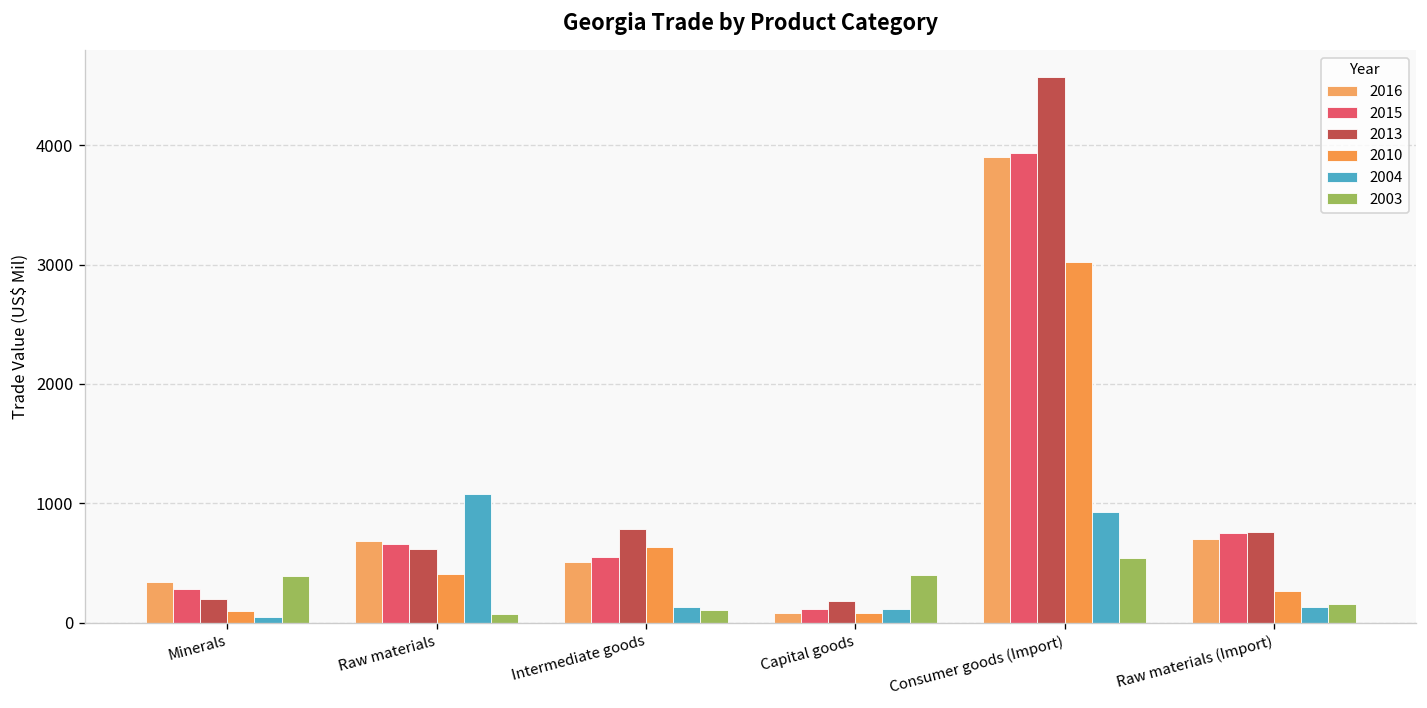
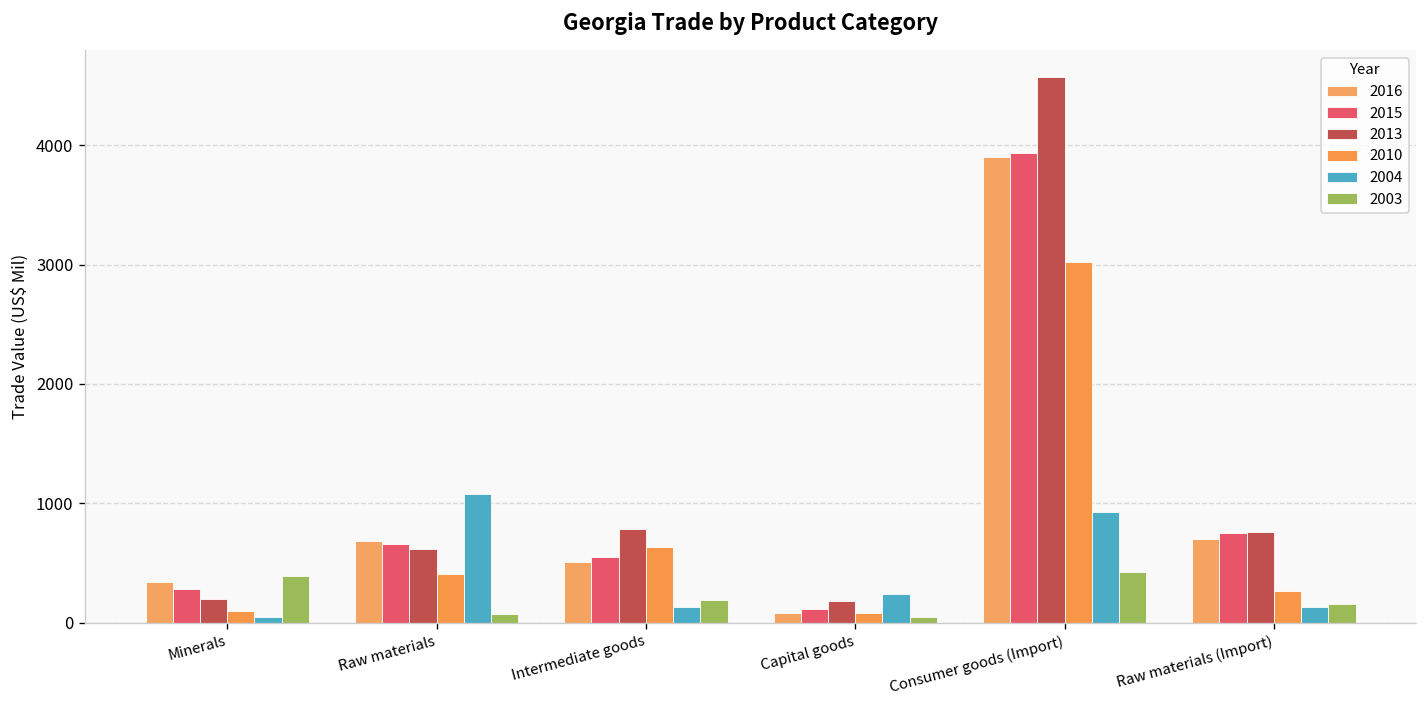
  {
    "2004": {
      "Minerals": 0,
      "Raw materials": 1100,
      "Intermediate goods": 100,
-     "Capital goods": 100,
+     "Capital goods": 200,
      "Consumer goods (Import)": 900,
      "Raw materials (Import)": 100
    },
    "2003": {
      "Minerals": 400,
      "Raw materials": 100,
-     "Intermediate goods": 100,
-     "Capital goods": 400,
-     "Consumer goods (Import)": 500,
+     "Intermediate goods": 200,
+     "Capital goods": 0,
+     "Consumer goods (Import)": 400,
      "Raw materials (Import)": 200
    }
  }
